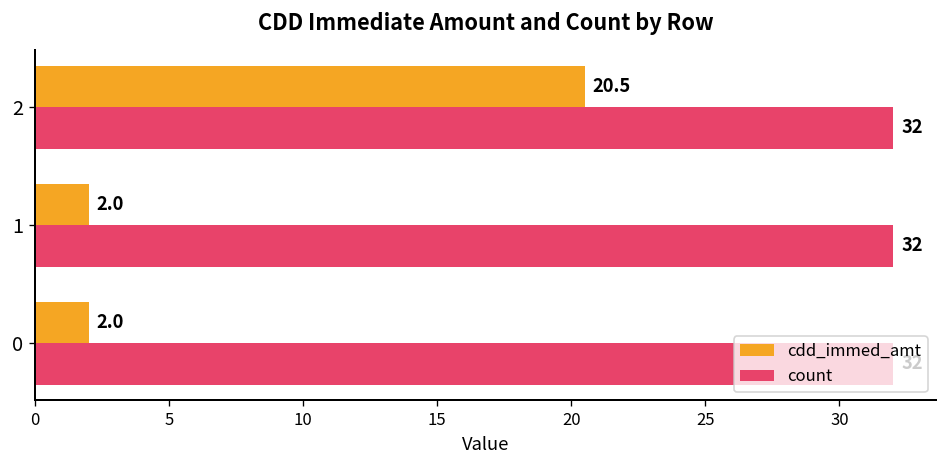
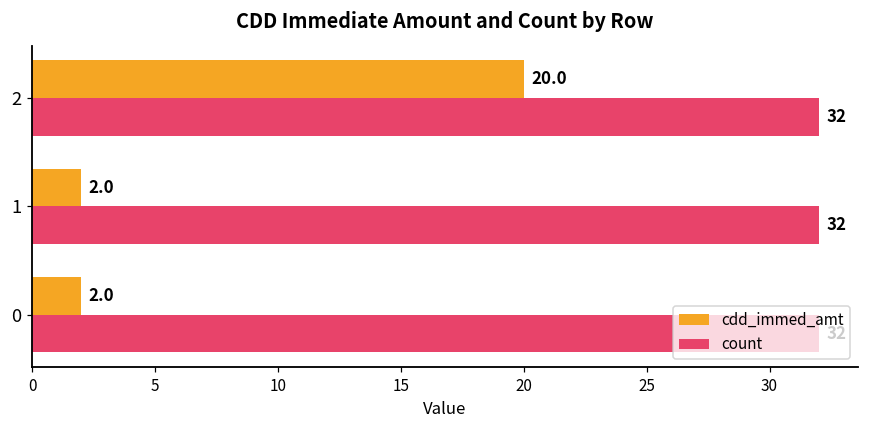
  {
    "cdd_immed_amt": {
-     "2": 20.5,
+     "2": 20.0,
      "1": 2.0,
      "0": 2.0
    },
    "count": {
      "2": 32,
      "1": 32
    }
  }
